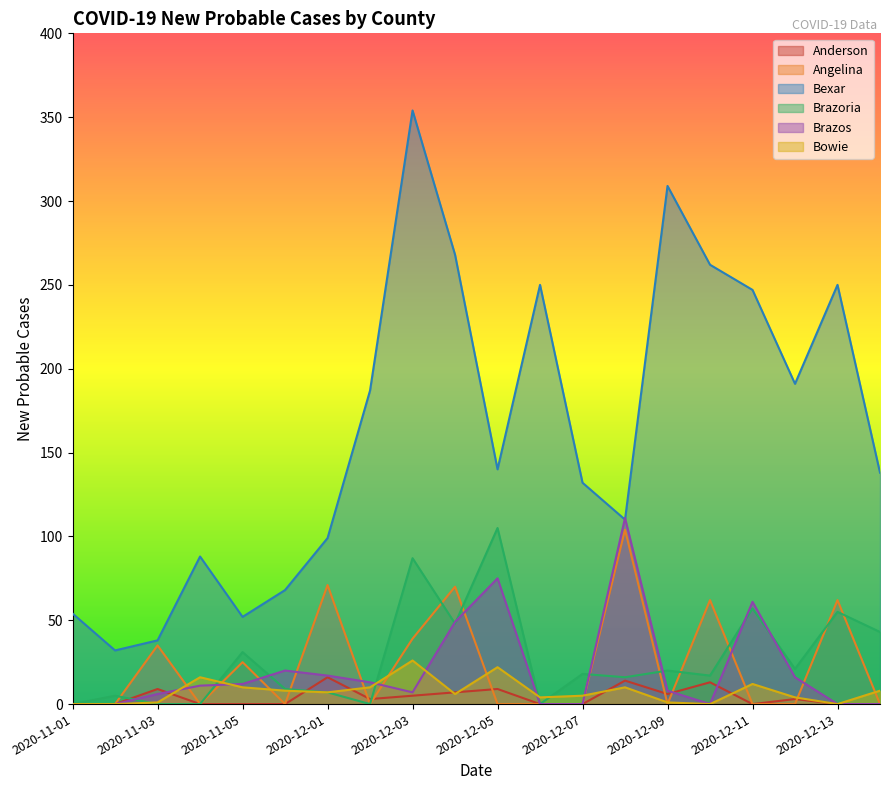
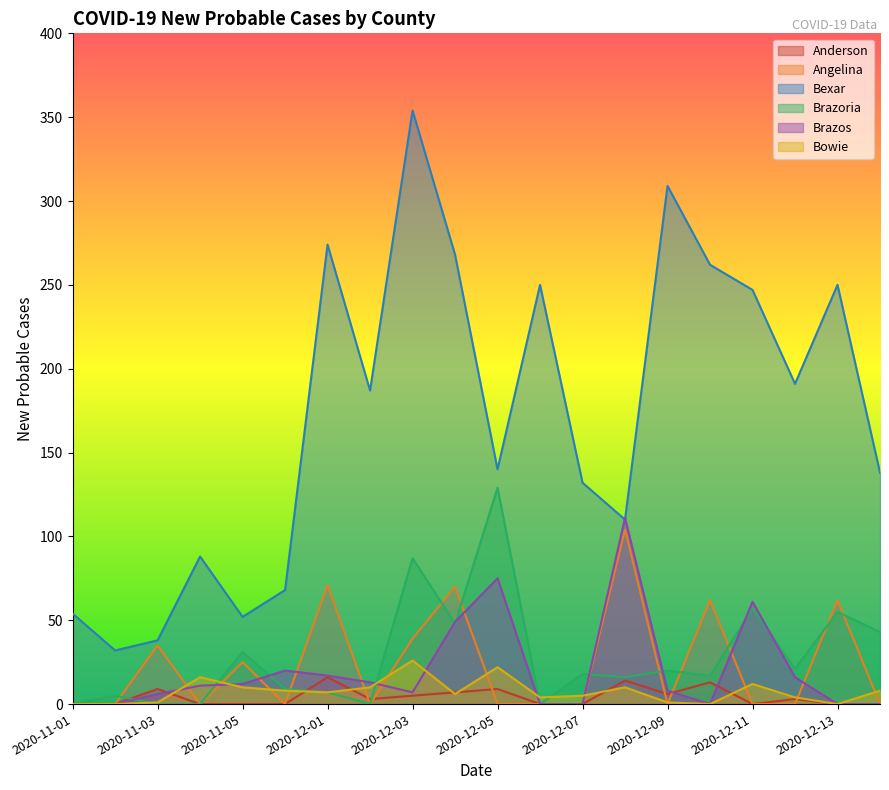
  {
    "Bexar": {
      "2020-11-01": 54,
      "2020-11-03": 38,
      "2020-11-05": 52,
-     "2020-12-01": 99,
+     "2020-12-01": 274,
      "2020-12-03": 354,
      "2020-12-05": 140,
      "2020-12-07": 132,
      "2020-12-09": 309,
      "2020-12-11": 247,
      "2020-12-13": 250
    },
    "Brazoria": {
      "2020-11-05": 31,
      "2020-12-03": 87,
-     "2020-12-05": 105,
+     "2020-12-05": 129,
      "2020-12-07": 18,
      "2020-12-09": 20,
      "2020-12-11": 57,
      "2020-12-13": 55
    },
    "Brazos": {
      "2020-11-03": 6,
      "2020-11-05": 12,
      "2020-12-03": 7,
      "2020-12-05": 75,
      "2020-12-09": 8,
      "2020-12-11": 61
    }
  }
